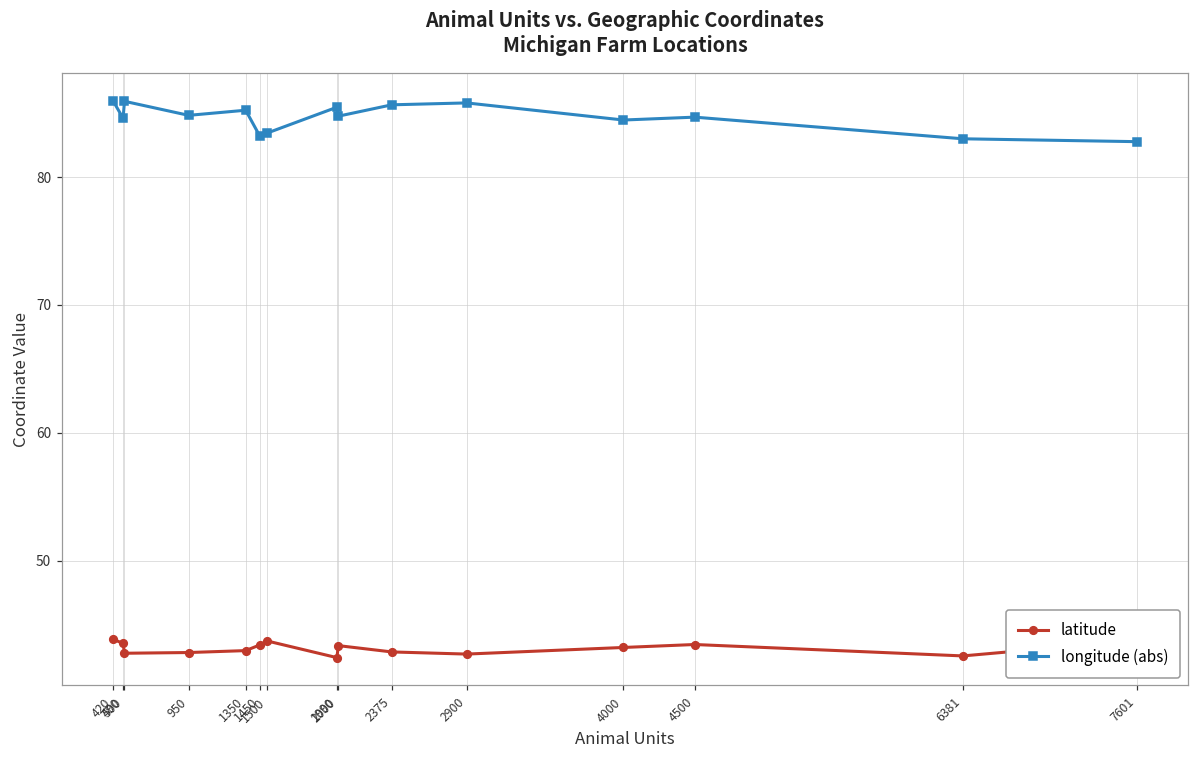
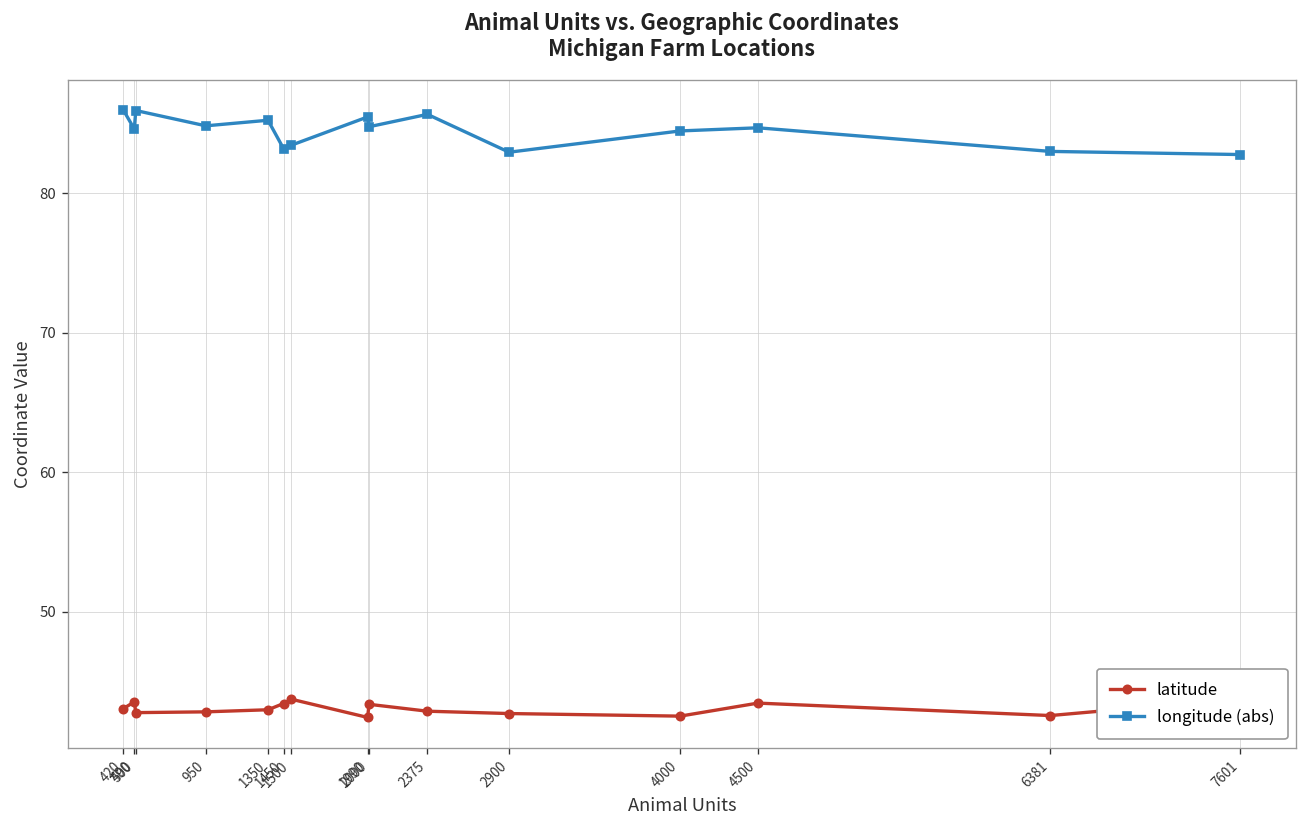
  {
    "latitude": {
-     "420": 43.9,
+     "420": 43.1,
      "490": 43.5,
      "500": 42.8,
      "950": 42.8,
      "1350": 43.0,
      "1450": 43.4,
      "1500": 43.7,
      "1990": 42.4,
      "2000": 43.4,
      "2375": 42.9,
      "2900": 42.7,
-     "4000": 43.2,
+     "4000": 42.5,
      "4500": 43.4,
      "6381": 42.6
    },
    "longitude (abs)": {
      "420": 86.0,
      "490": 84.6,
      "500": 85.9,
      "950": 84.8,
      "1350": 85.2,
      "1450": 83.2,
      "1500": 83.4,
      "1990": 85.5,
      "2000": 84.8,
      "2375": 85.7,
-     "2900": 85.8,
+     "2900": 82.9,
      "4000": 84.5,
      "4500": 84.7,
      "6381": 83.0,
      "7601": 82.8
    }
  }
